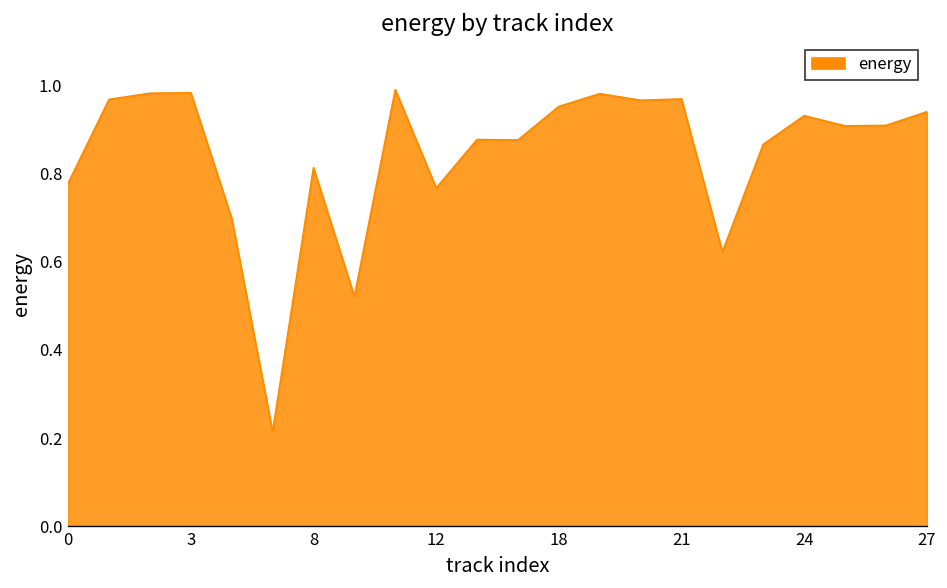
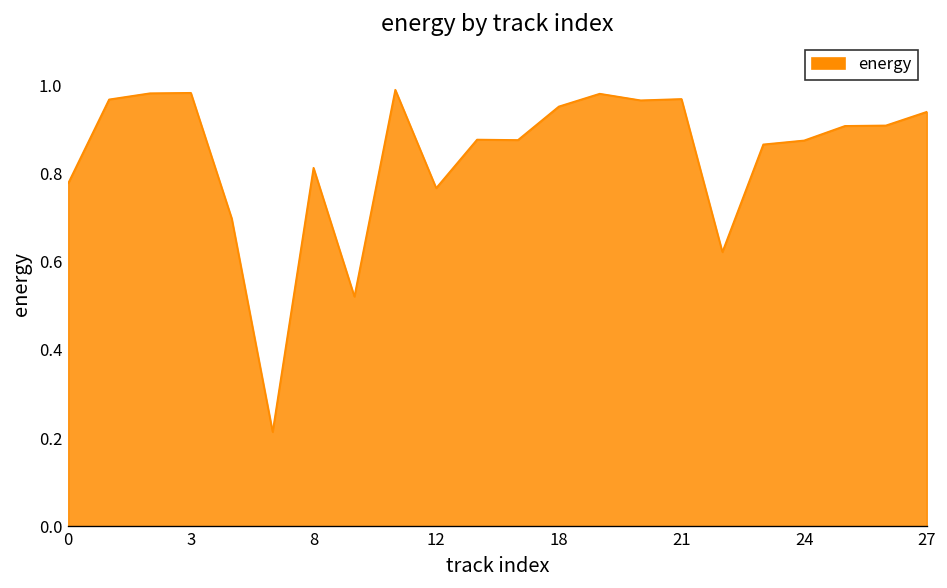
  {
    "0": 0.78,
    "3": 0.98,
    "8": 0.81,
    "12": 0.77,
    "18": 0.95,
    "21": 0.97,
-   "24": 0.93,
+   "24": 0.88,
    "27": 0.94
  }
